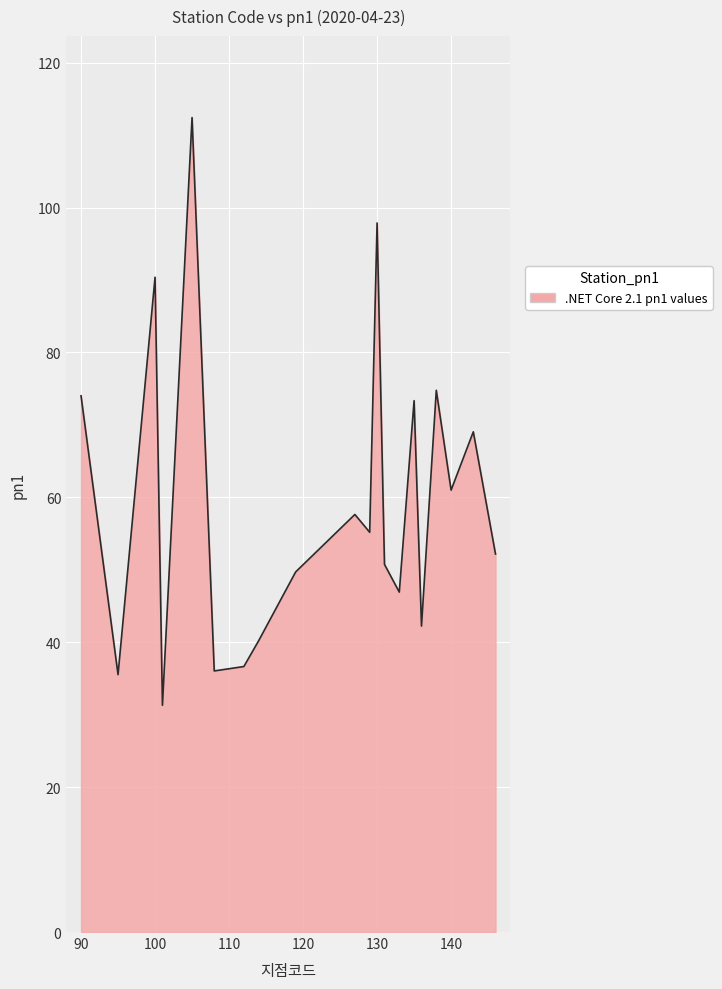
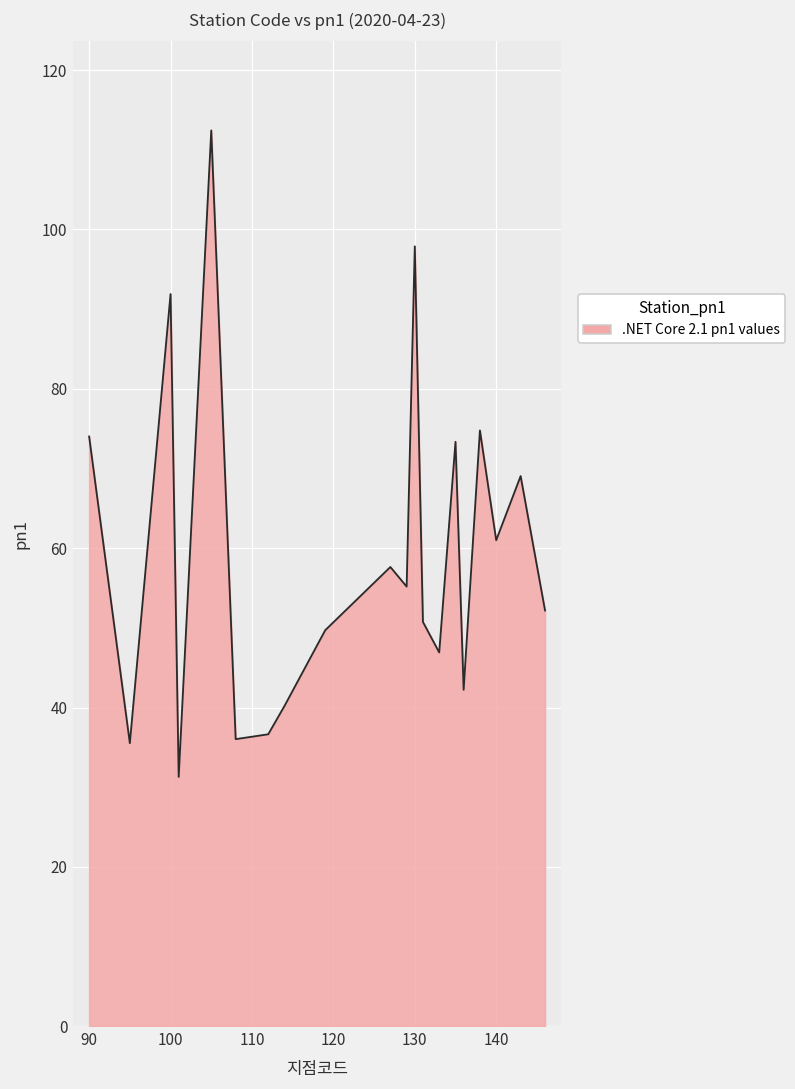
  {
    "90": 74,
-   "100": 90,
+   "100": 92,
    "130": 98,
    "140": 61
  }
